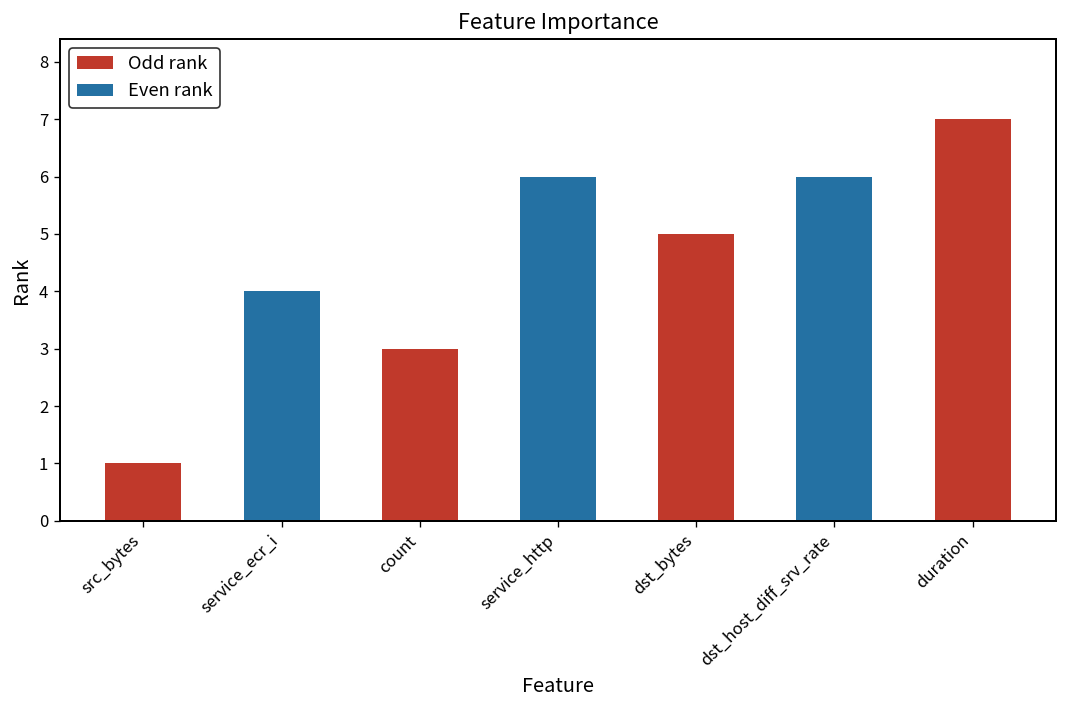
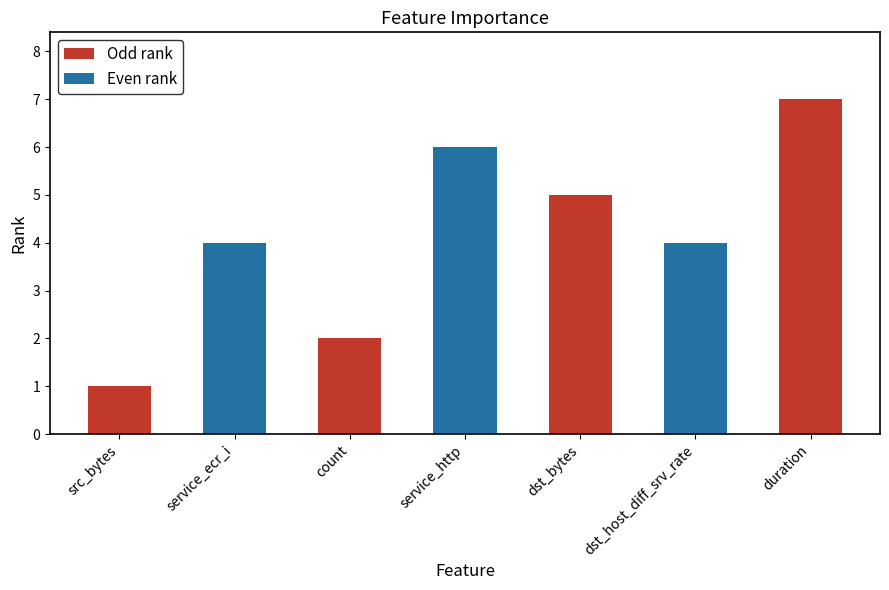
  {
    "src_bytes": 1,
    "service_ecr_i": 4,
-   "count": 3,
+   "count": 2,
    "service_http": 6,
    "dst_bytes": 5,
-   "dst_host_diff_srv_rate": 6,
+   "dst_host_diff_srv_rate": 4,
    "duration": 7
  }
